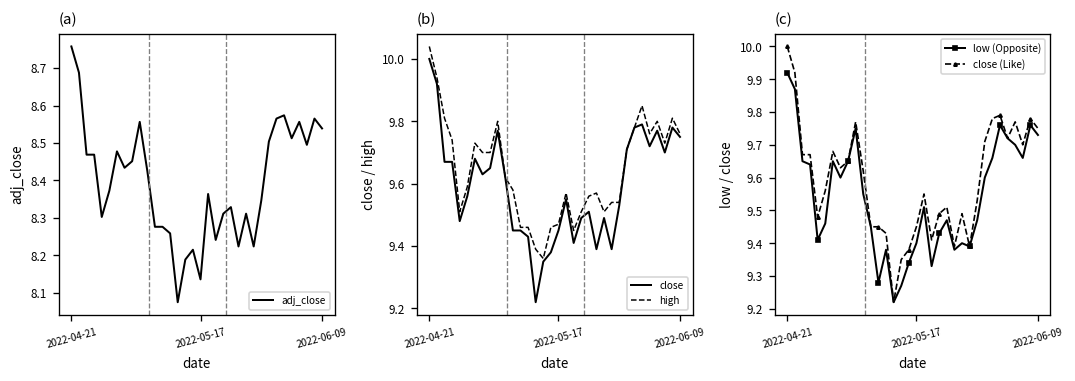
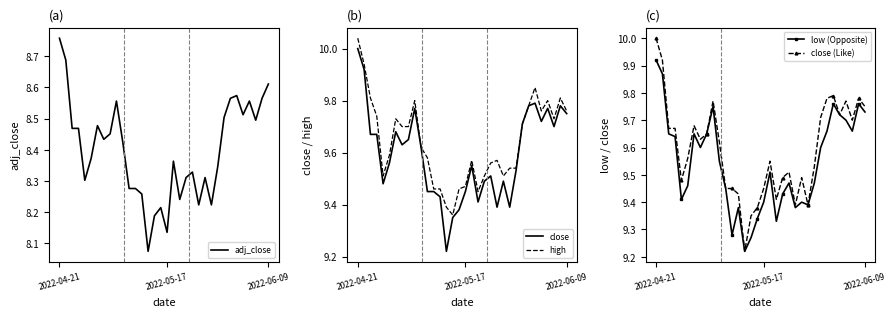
  {
    "(a)": {
      "2022-04-21": 8.76,
      "2022-05-17": 8.14,
-     "2022-06-09": 8.54
+     "2022-06-09": 8.61
    }
  }
